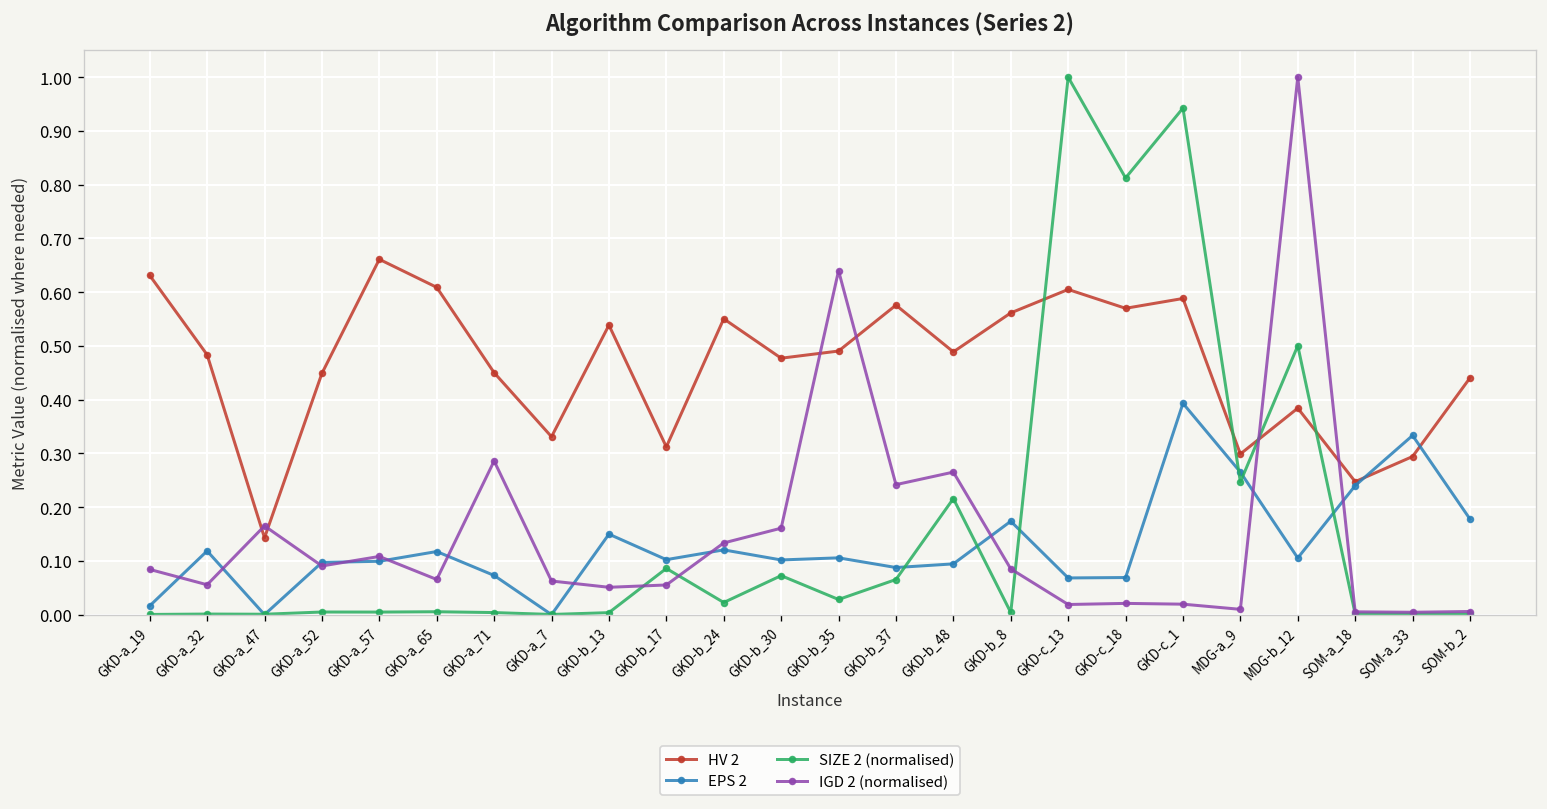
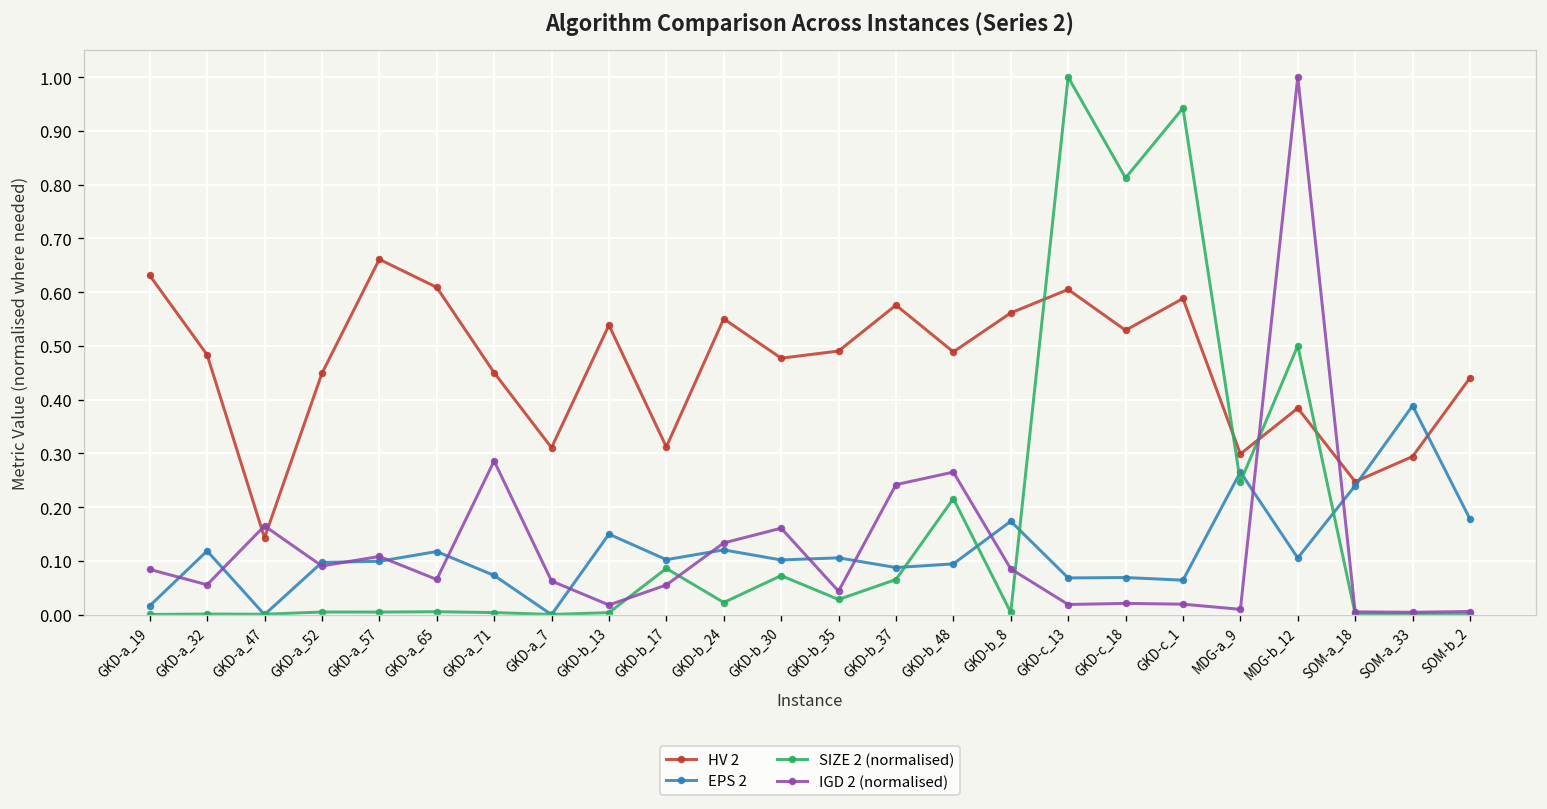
  {
    "HV 2": {
      "GKD-a_19": 0.63,
      "GKD-a_32": 0.48,
      "GKD-a_47": 0.14,
      "GKD-a_52": 0.45,
      "GKD-a_57": 0.66,
      "GKD-a_65": 0.61,
      "GKD-a_71": 0.45,
-     "GKD-a_7": 0.33,
+     "GKD-a_7": 0.31,
      "GKD-b_13": 0.54,
      "GKD-b_17": 0.31,
      "GKD-b_24": 0.55,
      "GKD-b_30": 0.48,
      "GKD-b_35": 0.49,
      "GKD-b_37": 0.58,
      "GKD-b_48": 0.49,
      "GKD-b_8": 0.56,
      "GKD-c_13": 0.60,
-     "GKD-c_18": 0.57,
+     "GKD-c_18": 0.53,
      "GKD-c_1": 0.59,
      "MDG-a_9": 0.30,
      "MDG-b_12": 0.38,
      "SOM-a_18": 0.25,
      "SOM-a_33": 0.29,
      "SOM-b_2": 0.44
    },
    "EPS 2": {
      "GKD-a_19": 0.02,
      "GKD-a_32": 0.12,
      "GKD-a_52": 0.10,
      "GKD-a_57": 0.10,
      "GKD-a_65": 0.12,
      "GKD-a_71": 0.07,
      "GKD-b_13": 0.15,
      "GKD-b_17": 0.10,
      "GKD-b_24": 0.12,
      "GKD-b_30": 0.10,
      "GKD-b_35": 0.11,
      "GKD-b_37": 0.09,
      "GKD-b_48": 0.09,
      "GKD-b_8": 0.17,
      "GKD-c_13": 0.07,
      "GKD-c_18": 0.07,
-     "GKD-c_1": 0.39,
+     "GKD-c_1": 0.06,
      "MDG-a_9": 0.27,
      "MDG-b_12": 0.11,
      "SOM-a_18": 0.24,
-     "SOM-a_33": 0.33,
+     "SOM-a_33": 0.39,
      "SOM-b_2": 0.18
    },
    "SIZE 2 (normalised)": {
      "GKD-a_19": 0.00,
      "GKD-a_32": 0.00,
      "GKD-a_52": 0.00,
      "GKD-a_57": 0.00,
      "GKD-a_65": 0.01,
      "GKD-a_71": 0.00,
      "GKD-b_13": 0.00,
      "GKD-b_17": 0.09,
      "GKD-b_24": 0.02,
      "GKD-b_30": 0.07,
      "GKD-b_35": 0.03,
      "GKD-b_37": 0.07,
      "GKD-b_48": 0.22,
      "GKD-b_8": 0.00,
      "GKD-c_13": 1.00,
      "GKD-c_18": 0.81,
      "GKD-c_1": 0.94,
      "MDG-a_9": 0.25,
      "MDG-b_12": 0.50
    },
    "IGD 2 (normalised)": {
      "GKD-a_19": 0.08,
      "GKD-a_32": 0.06,
      "GKD-a_47": 0.17,
      "GKD-a_52": 0.09,
      "GKD-a_57": 0.11,
      "GKD-a_65": 0.07,
      "GKD-a_71": 0.29,
      "GKD-a_7": 0.06,
-     "GKD-b_13": 0.05,
+     "GKD-b_13": 0.02,
      "GKD-b_17": 0.06,
      "GKD-b_24": 0.13,
      "GKD-b_30": 0.16,
-     "GKD-b_35": 0.64,
+     "GKD-b_35": 0.04,
      "GKD-b_37": 0.24,
      "GKD-b_48": 0.27,
      "GKD-b_8": 0.09,
      "GKD-c_13": 0.02,
      "GKD-c_18": 0.02,
      "GKD-c_1": 0.02,
      "MDG-a_9": 0.01,
      "MDG-b_12": 1.00
    }
  }
